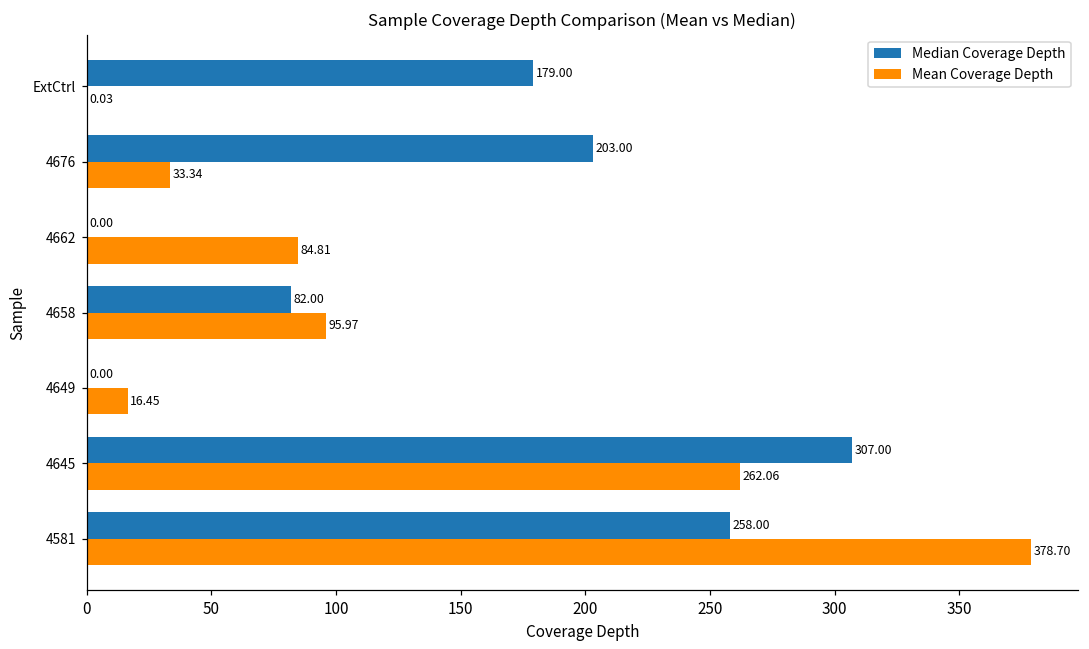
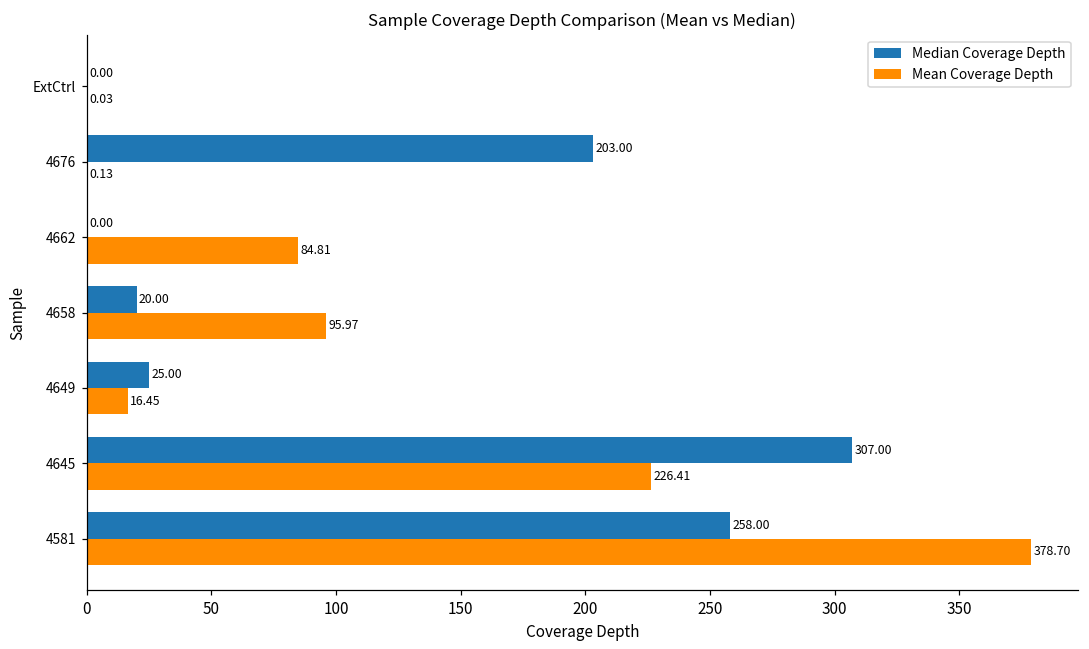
  {
    "Median Coverage Depth": {
-     "ExtCtrl": 179.00,
+     "ExtCtrl": 0.00,
      "4676": 203.00,
      "4662": 0.00,
-     "4658": 82.00,
-     "4649": 0.00,
+     "4658": 20.00,
+     "4649": 25.00,
      "4645": 307.00,
      "4581": 258.00
    },
    "Mean Coverage Depth": {
      "ExtCtrl": 0.03,
-     "4676": 33.34,
+     "4676": 0.13,
      "4662": 84.81,
      "4658": 95.97,
      "4649": 16.45,
-     "4645": 262.06,
+     "4645": 226.41,
      "4581": 378.70
    }
  }
